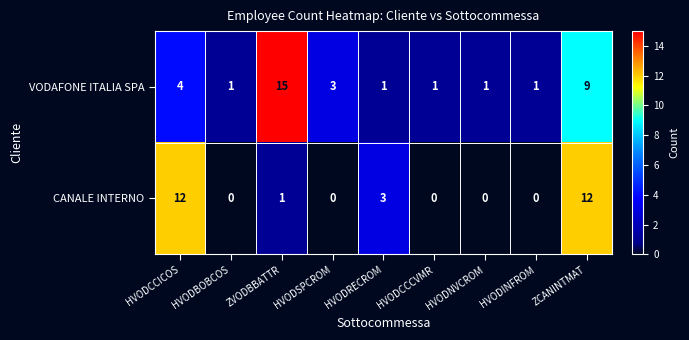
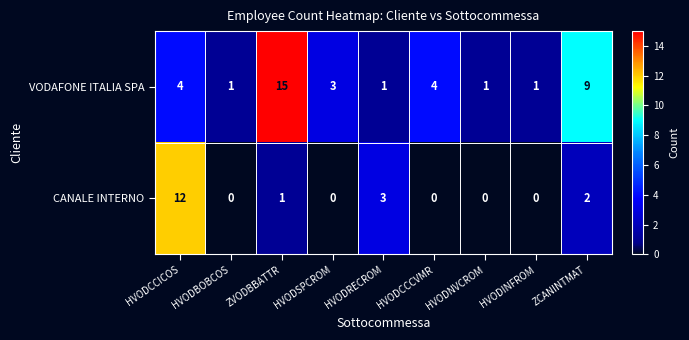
  {
    "VODAFONE ITALIA SPA": {
      "HVODCCICOS": 4,
      "HVODBOBCOS": 1,
      "ZVODBBATTR": 15,
      "HVODSPCROM": 3,
      "HVODRECROM": 1,
-     "HVODCCCVMR": 1,
+     "HVODCCCVMR": 4,
      "HVODNVCROM": 1,
      "HVODINFROM": 1,
      "ZCANINTMAT": 9
    },
    "CANALE INTERNO": {
      "HVODCCICOS": 12,
      "HVODBOBCOS": 0,
      "ZVODBBATTR": 1,
      "HVODSPCROM": 0,
      "HVODRECROM": 3,
      "HVODCCCVMR": 0,
      "HVODNVCROM": 0,
      "HVODINFROM": 0,
-     "ZCANINTMAT": 12
+     "ZCANINTMAT": 2
    }
  }
